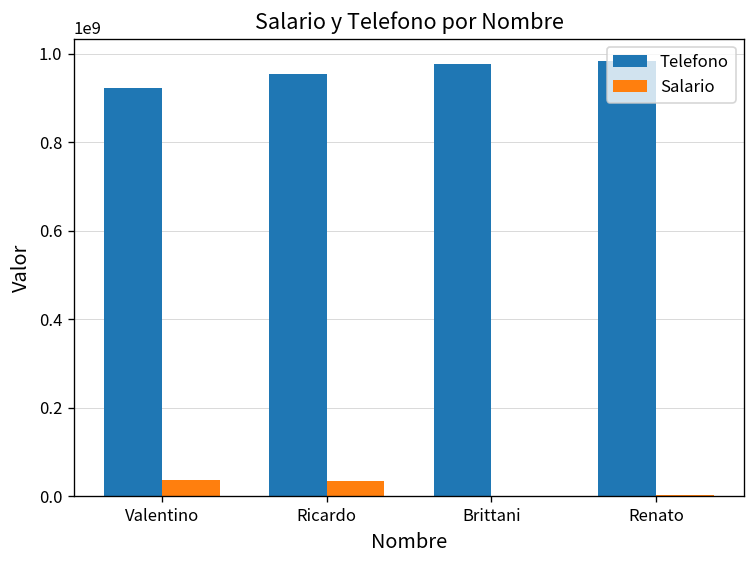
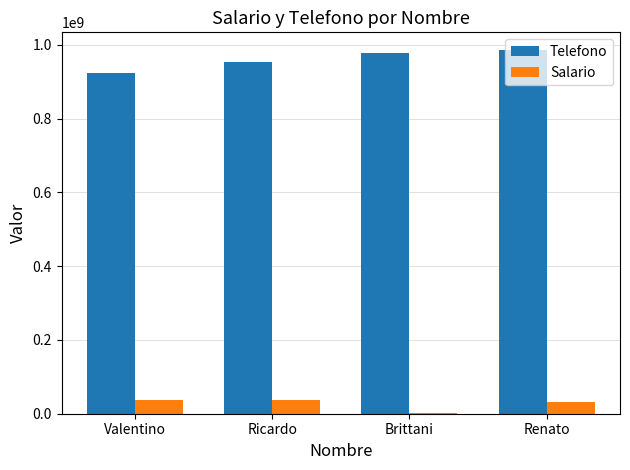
  {
    "Telefono": {
      "Valentino": 920000000,
      "Ricardo": 950000000,
      "Brittani": 980000000
    },
    "Salario": {
      "Valentino": 40000000,
      "Ricardo": 40000000,
-     "Renato": 0
+     "Renato": 30000000
    }
  }
